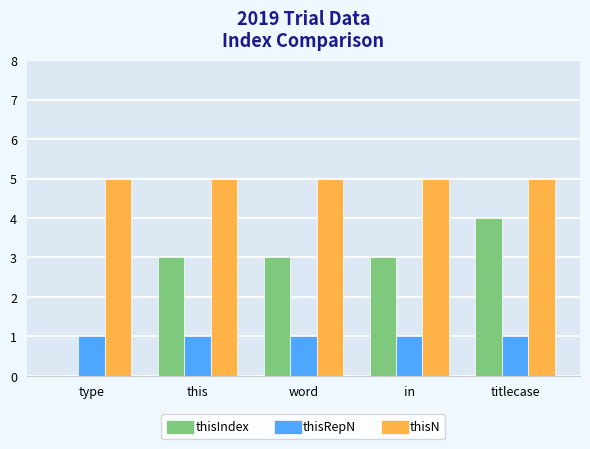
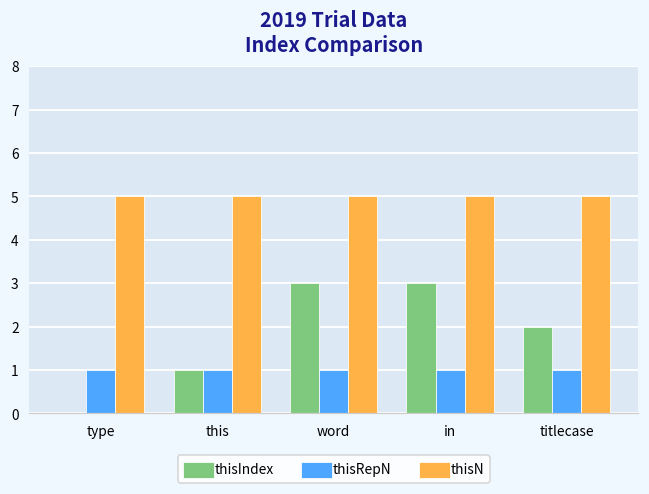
  {
    "thisIndex": {
      "type": 0,
-     "this": 3,
+     "this": 1,
      "word": 3,
      "in": 3,
-     "titlecase": 4
+     "titlecase": 2
    },
    "thisRepN": {
      "type": 1,
      "this": 1,
      "word": 1,
      "in": 1,
      "titlecase": 1
    },
    "thisN": {
      "type": 5,
      "this": 5,
      "word": 5,
      "in": 5,
      "titlecase": 5
    }
  }
